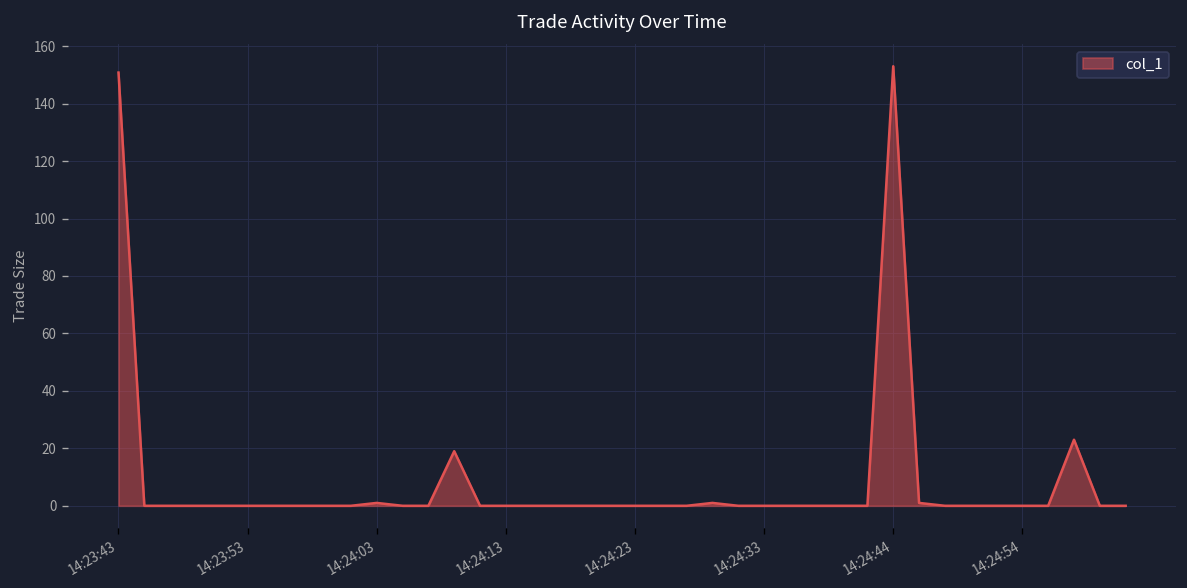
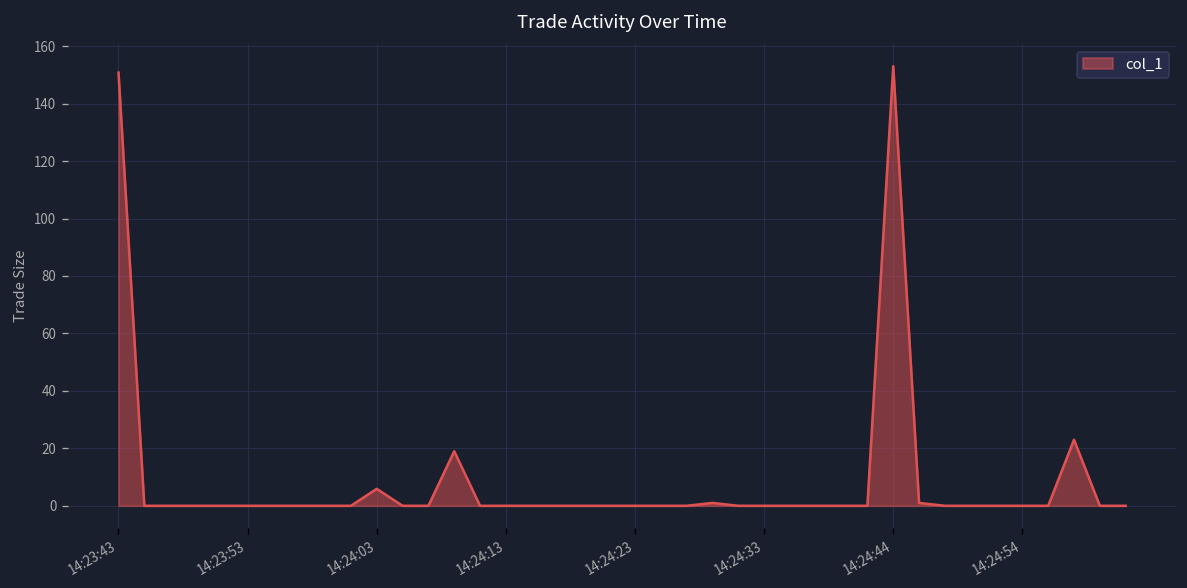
  {
    "14:23:43": 151,
    "14:23:53": 0,
-   "14:24:03": 1,
+   "14:24:03": 6,
    "14:24:13": 0,
    "14:24:23": 0,
    "14:24:33": 0,
    "14:24:44": 153,
    "14:24:54": 0
  }
